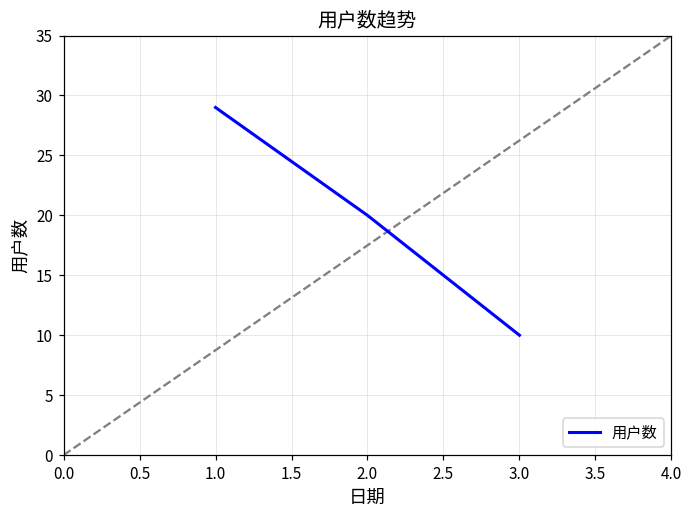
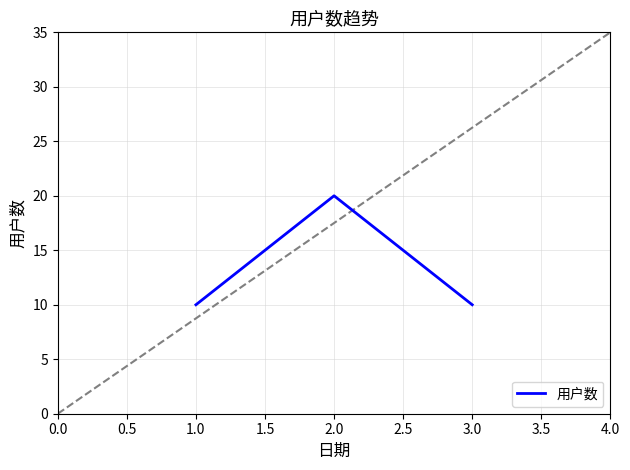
  {
    "用户数": {
-     "1.0": 29,
+     "1.0": 10,
      "2.0": 20,
      "3.0": 10
    }
  }
